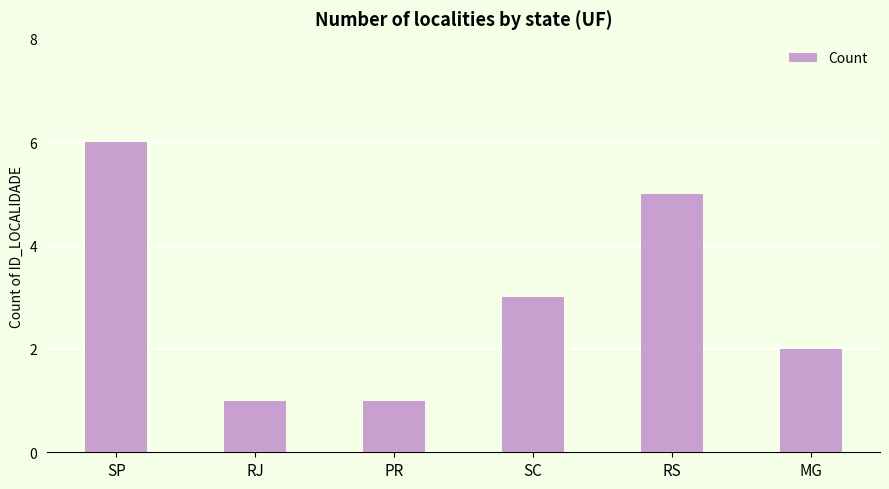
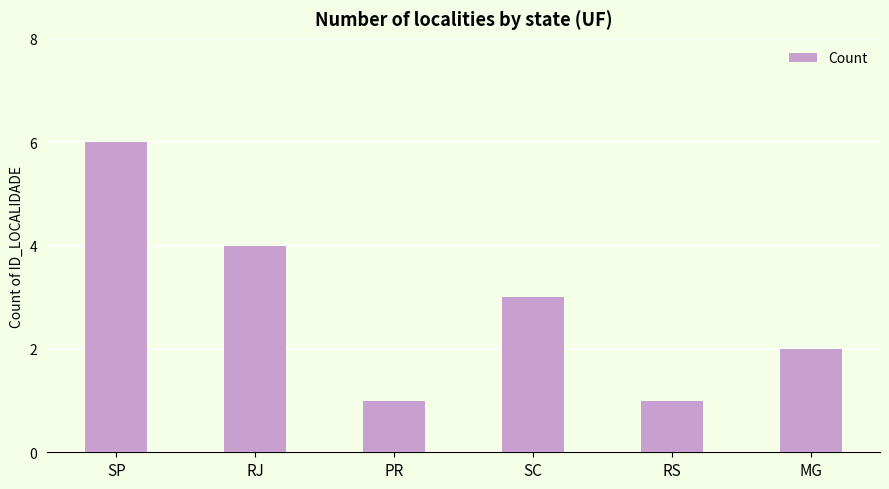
  {
    "SP": 6,
-   "RJ": 1,
+   "RJ": 4,
    "PR": 1,
    "SC": 3,
-   "RS": 5,
+   "RS": 1,
    "MG": 2
  }
